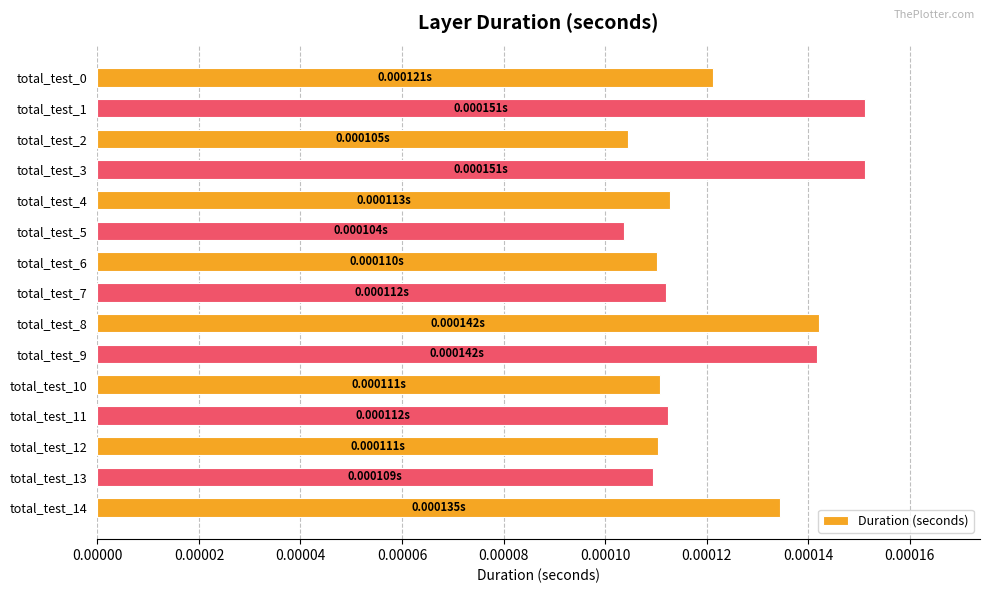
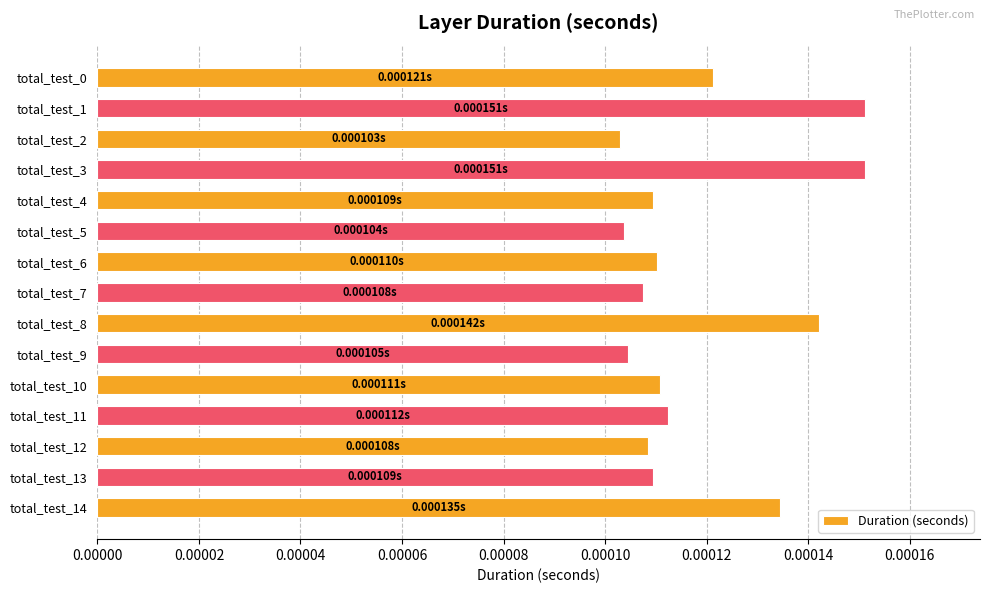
  {
    "total_test_0": "0.000121s",
    "total_test_1": "0.000151s",
-   "total_test_2": "0.000105s",
+   "total_test_2": "0.000103s",
    "total_test_3": "0.000151s",
-   "total_test_4": "0.000113s",
+   "total_test_4": "0.000109s",
    "total_test_5": "0.000104s",
    "total_test_6": "0.000110s",
-   "total_test_7": "0.000112s",
+   "total_test_7": "0.000108s",
    "total_test_8": "0.000142s",
-   "total_test_9": "0.000142s",
+   "total_test_9": "0.000105s",
    "total_test_10": "0.000111s",
    "total_test_11": "0.000112s",
-   "total_test_12": "0.000111s",
+   "total_test_12": "0.000108s",
    "total_test_13": "0.000109s",
    "total_test_14": "0.000135s"
  }
